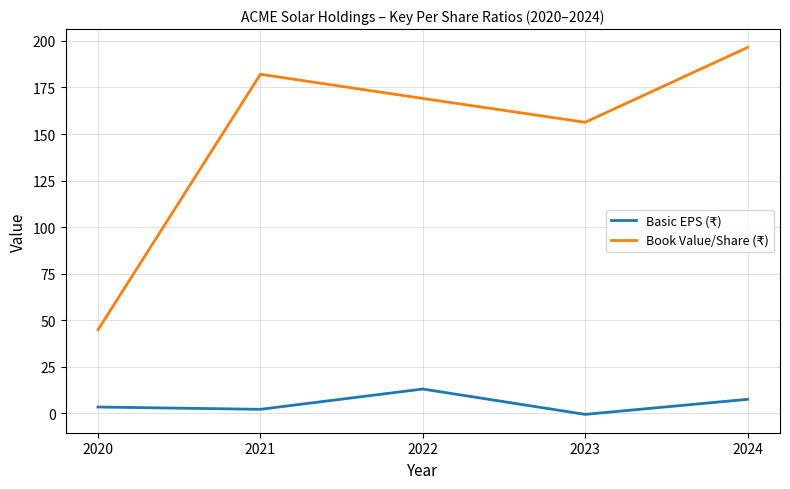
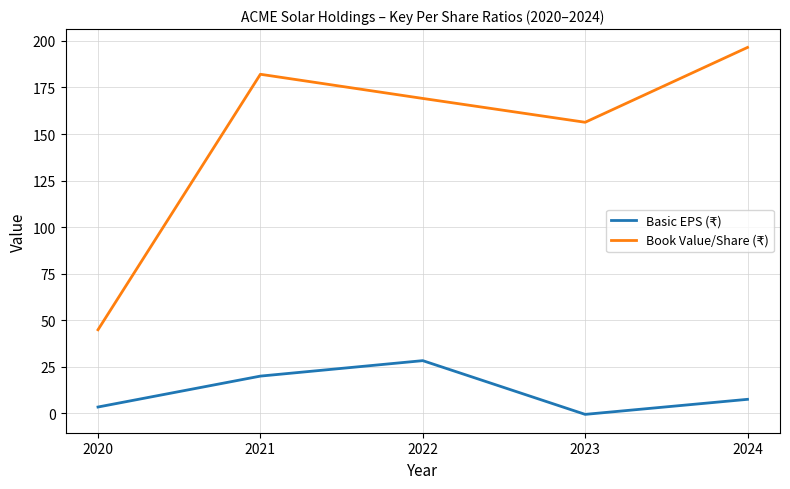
  {
    "Basic EPS (₹)": {
      "2020": 3,
-     "2021": 2,
-     "2022": 13,
+     "2021": 20,
+     "2022": 28,
      "2023": -1,
      "2024": 8
    },
    "Book Value/Share (₹)": {
      "2020": 45,
      "2021": 182,
      "2022": 169,
      "2023": 156,
      "2024": 196
    }
  }
